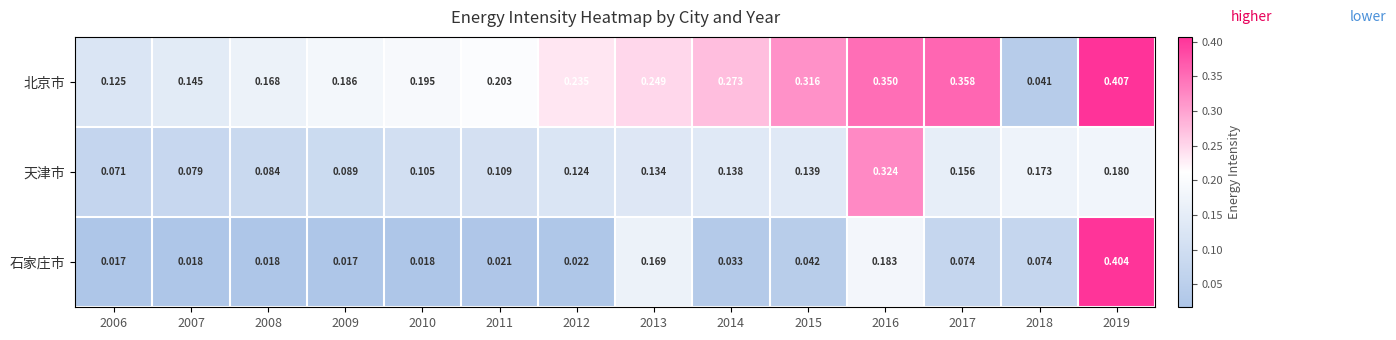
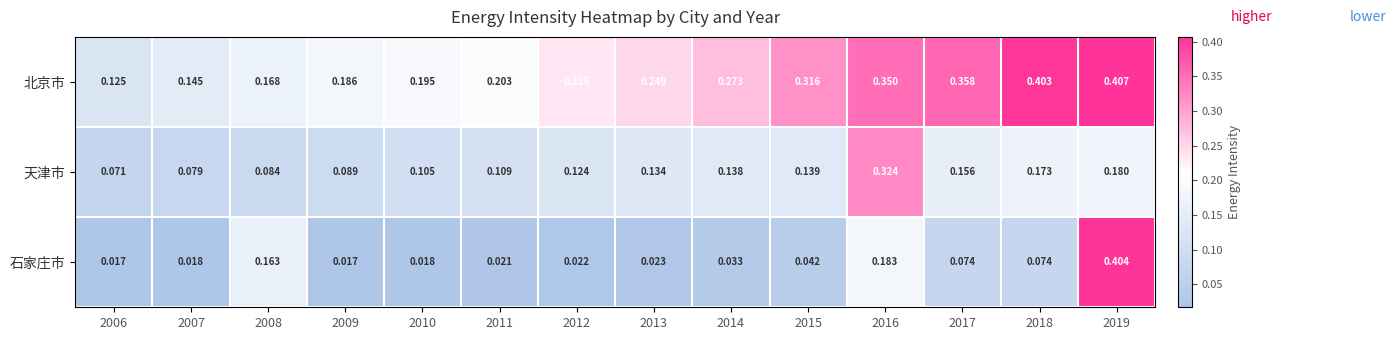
  {
    "北京市": {
      "2006": 0.125,
      "2007": 0.145,
      "2008": 0.168,
      "2009": 0.186,
      "2010": 0.195,
      "2011": 0.203,
      "2014": 0.273,
      "2015": 0.316,
      "2016": 0.350,
      "2017": 0.358,
-     "2018": 0.041,
+     "2018": 0.403,
      "2019": 0.407
    },
    "天津市": {
      "2006": 0.071,
      "2007": 0.079,
      "2008": 0.084,
      "2009": 0.089,
      "2010": 0.105,
      "2011": 0.109,
      "2012": 0.124,
      "2013": 0.134,
      "2014": 0.138,
      "2015": 0.139,
      "2016": 0.324,
      "2017": 0.156,
      "2018": 0.173,
      "2019": 0.180
    },
    "石家庄市": {
      "2006": 0.017,
      "2007": 0.018,
-     "2008": 0.018,
+     "2008": 0.163,
      "2009": 0.017,
      "2010": 0.018,
      "2011": 0.021,
      "2012": 0.022,
-     "2013": 0.169,
+     "2013": 0.023,
      "2014": 0.033,
      "2015": 0.042,
      "2016": 0.183,
      "2017": 0.074,
      "2018": 0.074,
      "2019": 0.404
    }
  }
